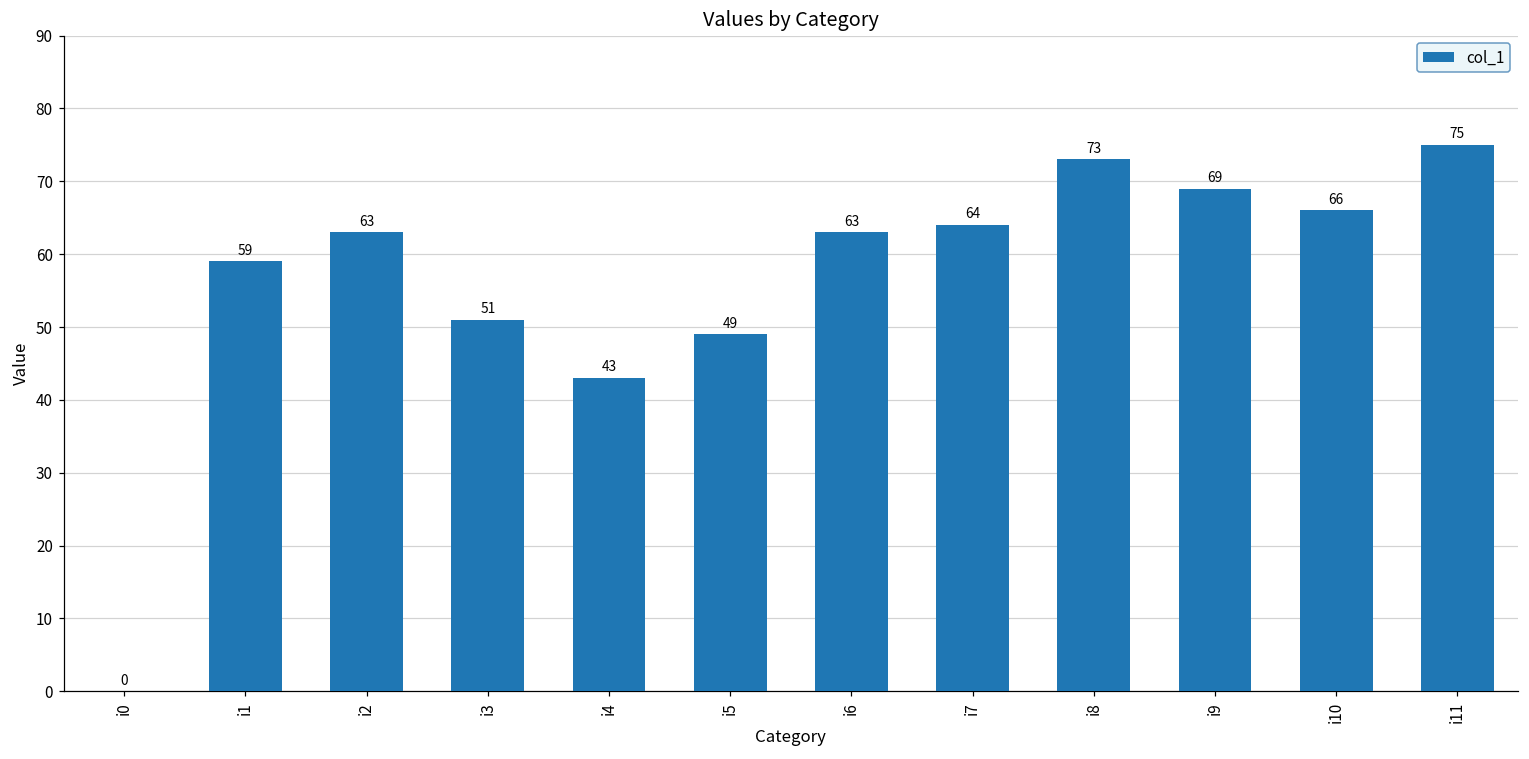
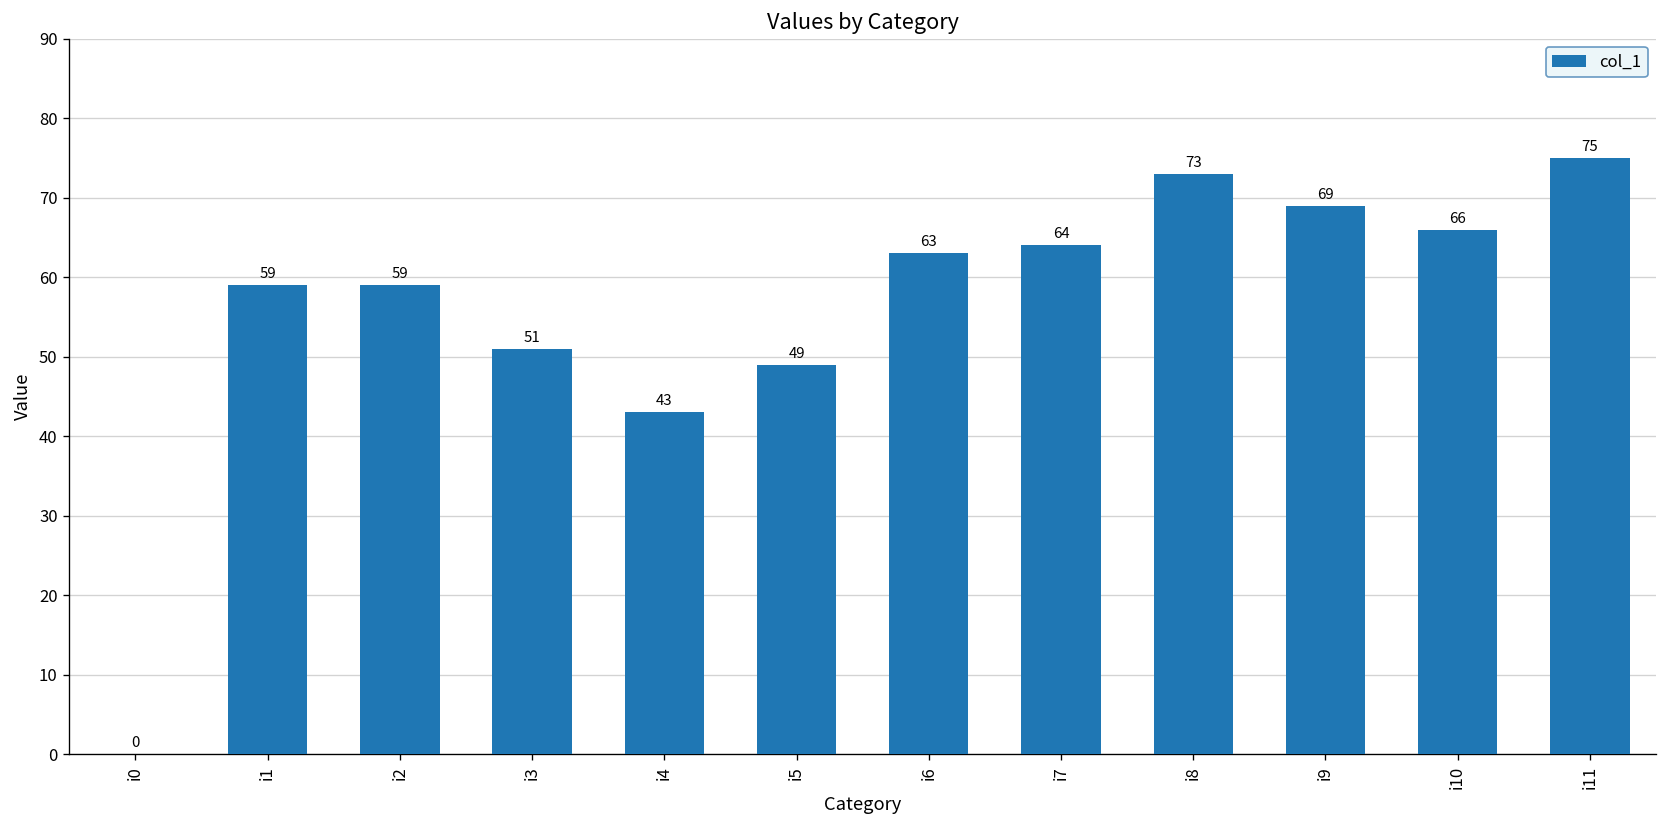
  {
    "i0": 0,
    "i1": 59,
-   "i2": 63,
+   "i2": 59,
    "i3": 51,
    "i4": 43,
    "i5": 49,
    "i6": 63,
    "i7": 64,
    "i8": 73,
    "i9": 69,
    "i10": 66,
    "i11": 75
  }
